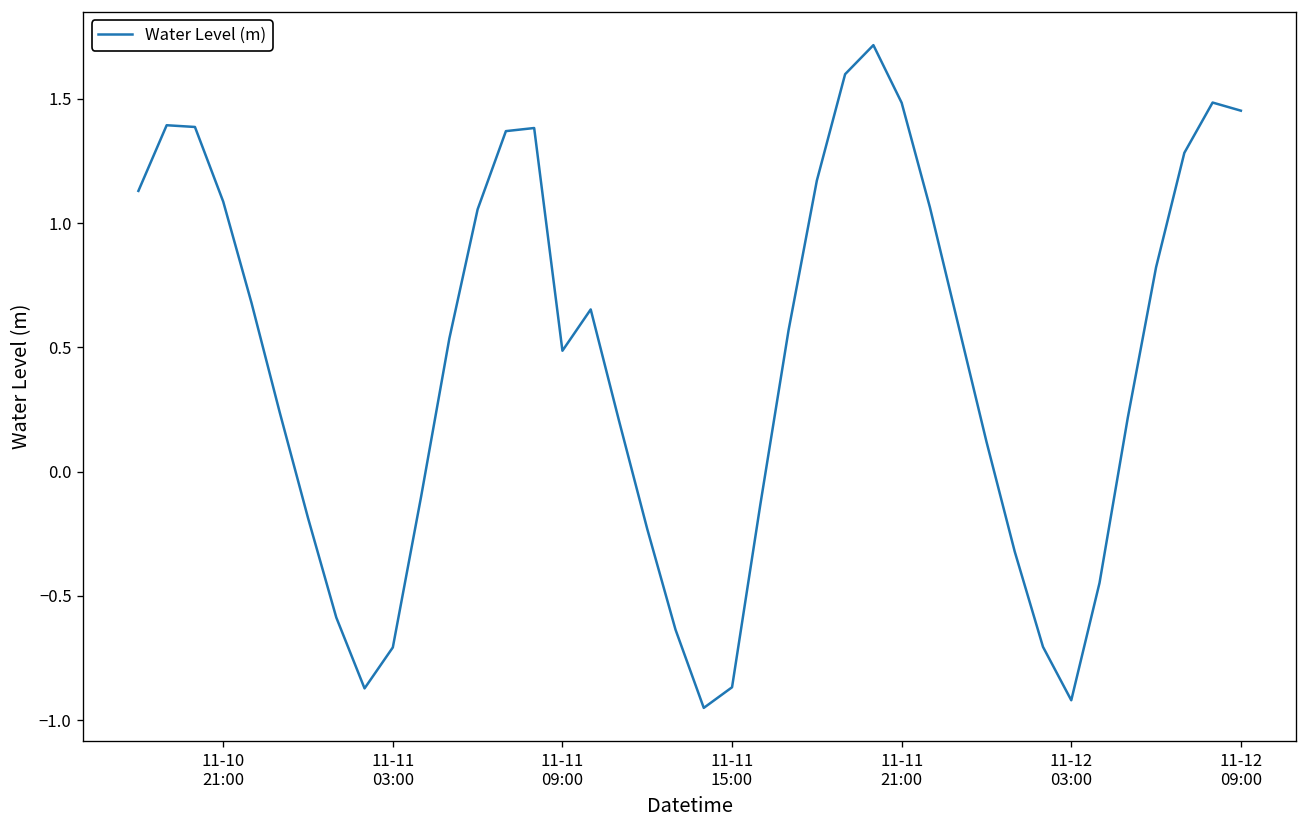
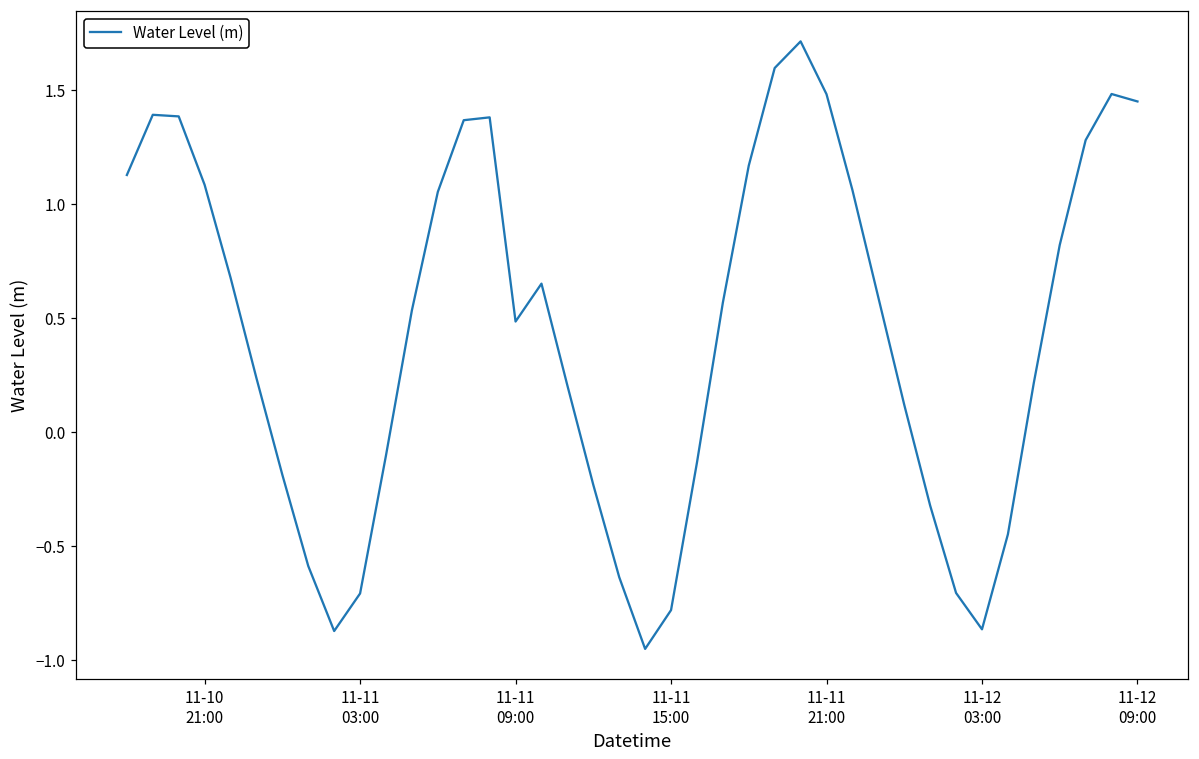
  {
    "11-10 21:00": 1.09,
    "11-11 03:00": -0.71,
    "11-11 09:00": 0.49,
-   "11-11 15:00": -0.87,
+   "11-11 15:00": -0.78,
    "11-11 21:00": 1.48,
-   "11-12 03:00": -0.92,
+   "11-12 03:00": -0.86,
    "11-12 09:00": 1.45
  }
